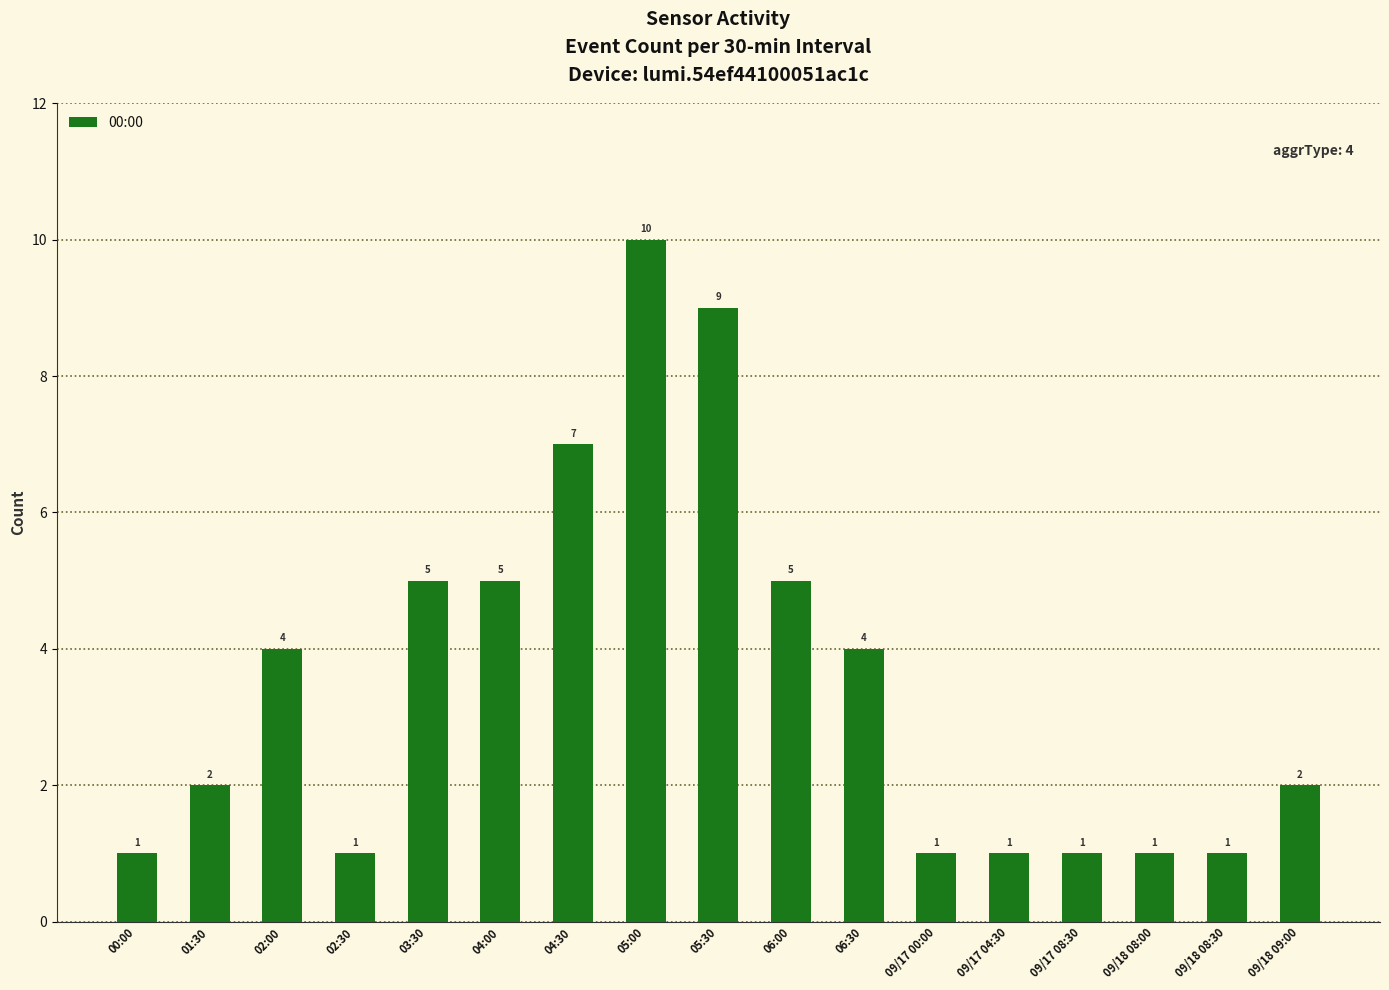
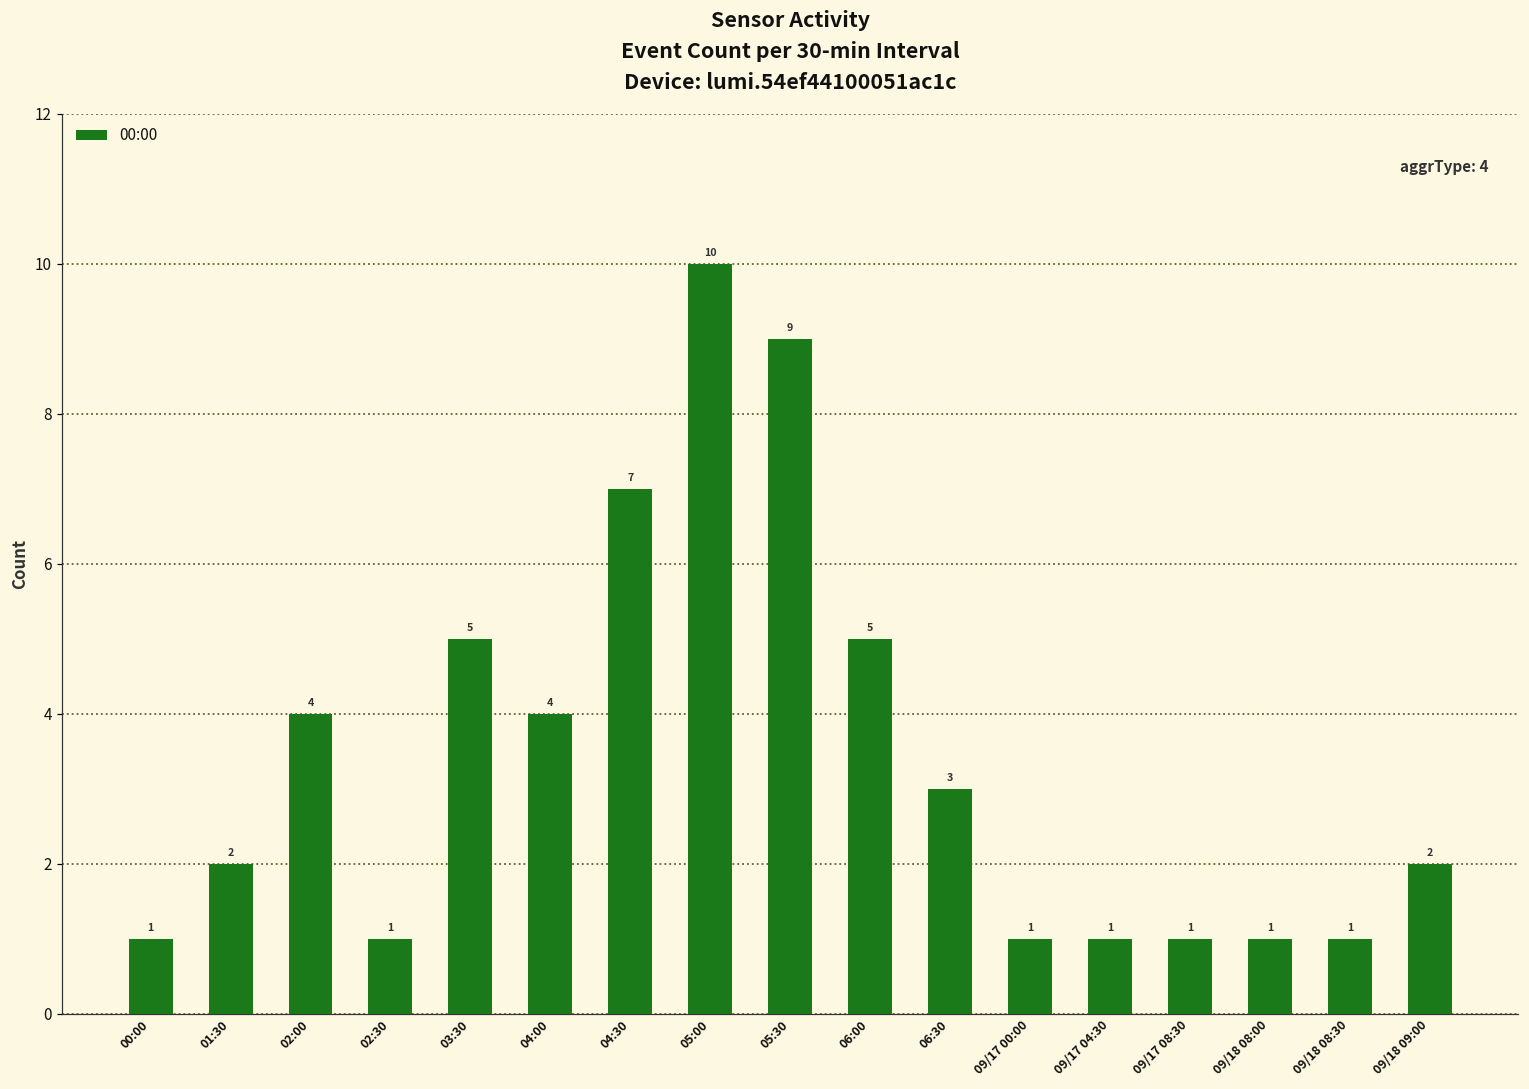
  {
    "00:00": 1,
    "01:30": 2,
    "02:00": 4,
    "02:30": 1,
    "03:30": 5,
-   "04:00": 5,
+   "04:00": 4,
    "04:30": 7,
    "05:00": 10,
    "05:30": 9,
    "06:00": 5,
-   "06:30": 4,
+   "06:30": 3,
    "09/17 00:00": 1,
    "09/17 04:30": 1,
    "09/17 08:30": 1,
    "09/18 08:00": 1,
    "09/18 08:30": 1,
    "09/18 09:00": 2
  }
